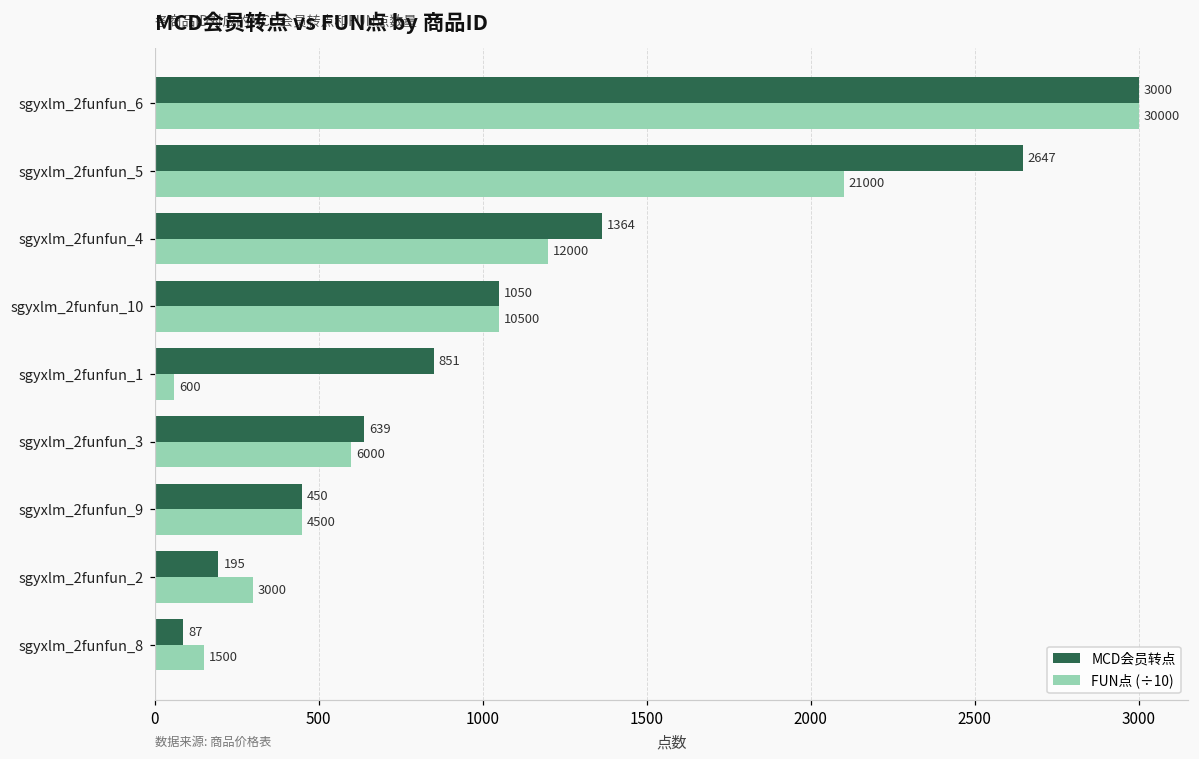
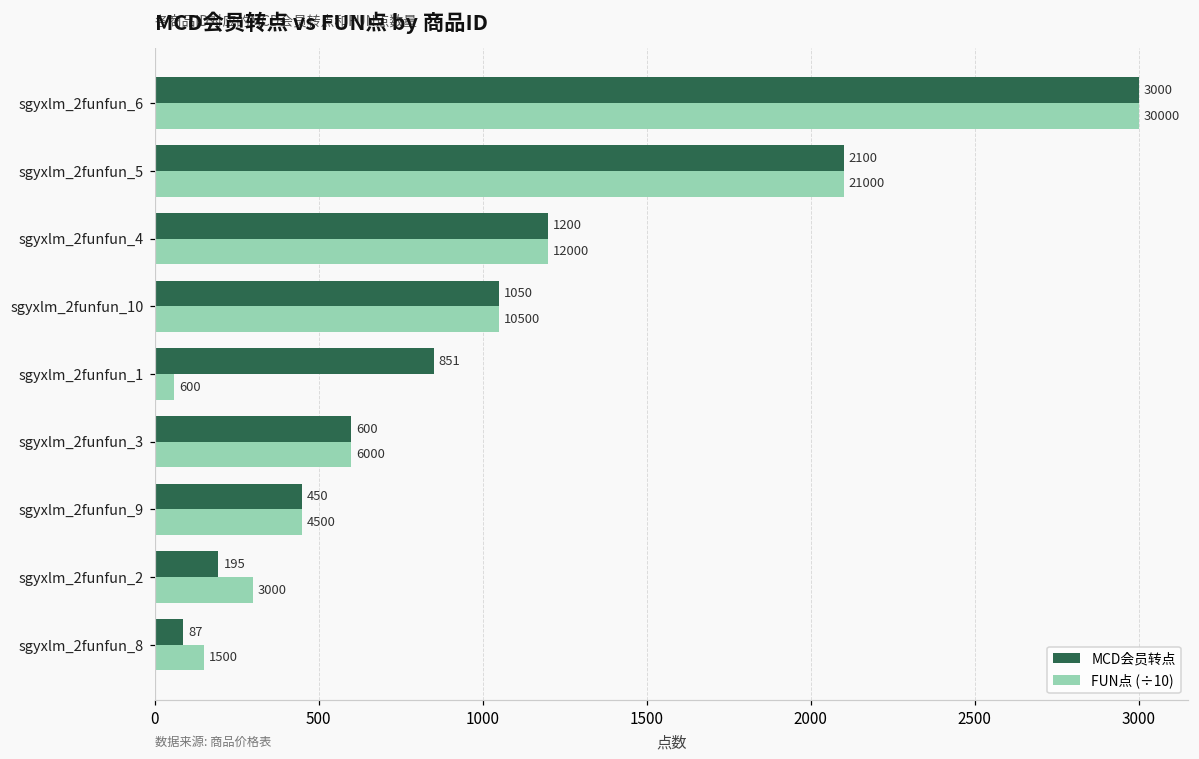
  {
    "MCD会员转点": {
      "sgyxlm_2funfun_6": 3000,
-     "sgyxlm_2funfun_5": 2647,
-     "sgyxlm_2funfun_4": 1364,
+     "sgyxlm_2funfun_5": 2100,
+     "sgyxlm_2funfun_4": 1200,
      "sgyxlm_2funfun_10": 1050,
      "sgyxlm_2funfun_1": 851,
-     "sgyxlm_2funfun_3": 639,
+     "sgyxlm_2funfun_3": 600,
      "sgyxlm_2funfun_9": 450,
      "sgyxlm_2funfun_2": 195,
      "sgyxlm_2funfun_8": 87
    }
  }
